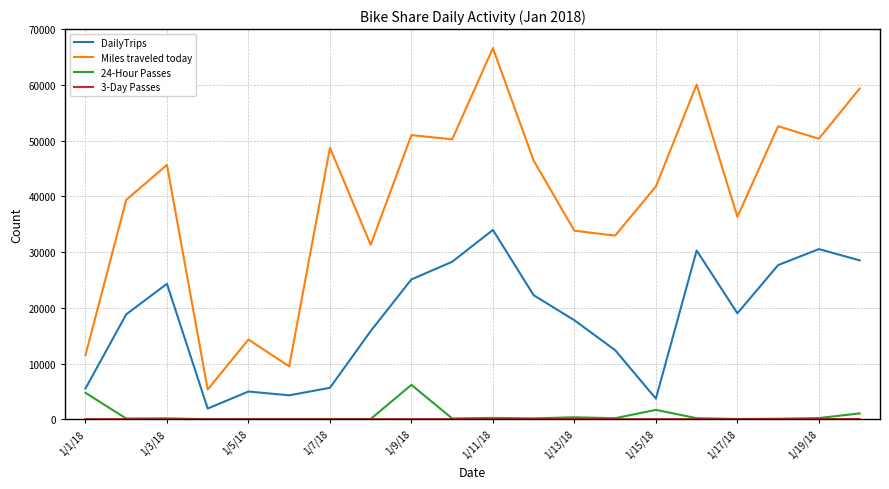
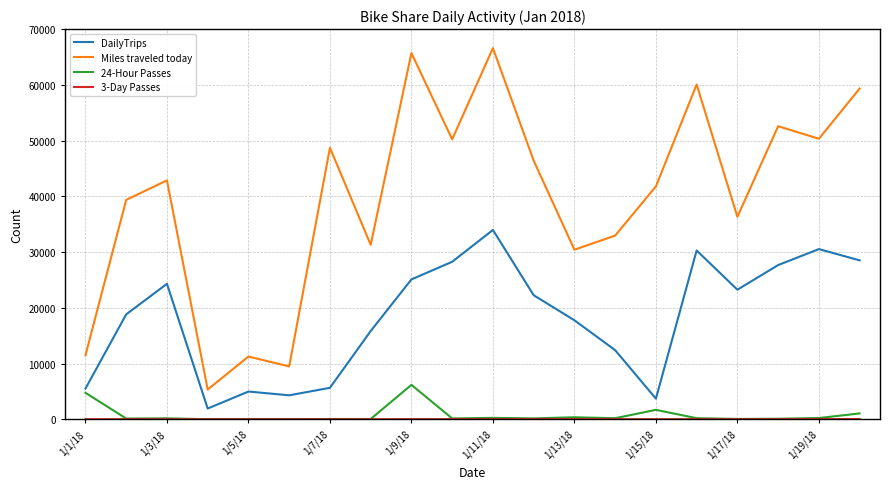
  {
    "DailyTrips": {
      "1/1/18": 5000,
      "1/3/18": 24000,
      "1/5/18": 5000,
      "1/7/18": 6000,
      "1/9/18": 25000,
      "1/11/18": 34000,
      "1/13/18": 18000,
      "1/15/18": 4000,
-     "1/17/18": 19000,
+     "1/17/18": 23000,
      "1/19/18": 31000
    },
    "Miles traveled today": {
      "1/1/18": 11000,
-     "1/3/18": 46000,
-     "1/5/18": 14000,
+     "1/3/18": 43000,
+     "1/5/18": 11000,
      "1/7/18": 49000,
-     "1/9/18": 51000,
+     "1/9/18": 66000,
      "1/11/18": 67000,
-     "1/13/18": 34000,
+     "1/13/18": 30000,
      "1/15/18": 42000,
      "1/17/18": 36000,
      "1/19/18": 50000
    },
    "24-Hour Passes": {
      "1/1/18": 5000,
      "1/9/18": 6000,
      "1/15/18": 2000
    },
    "3-Day Passes": {
      "1/1/18": 0,
      "1/9/18": 0,
      "1/15/18": 0
    }
  }
